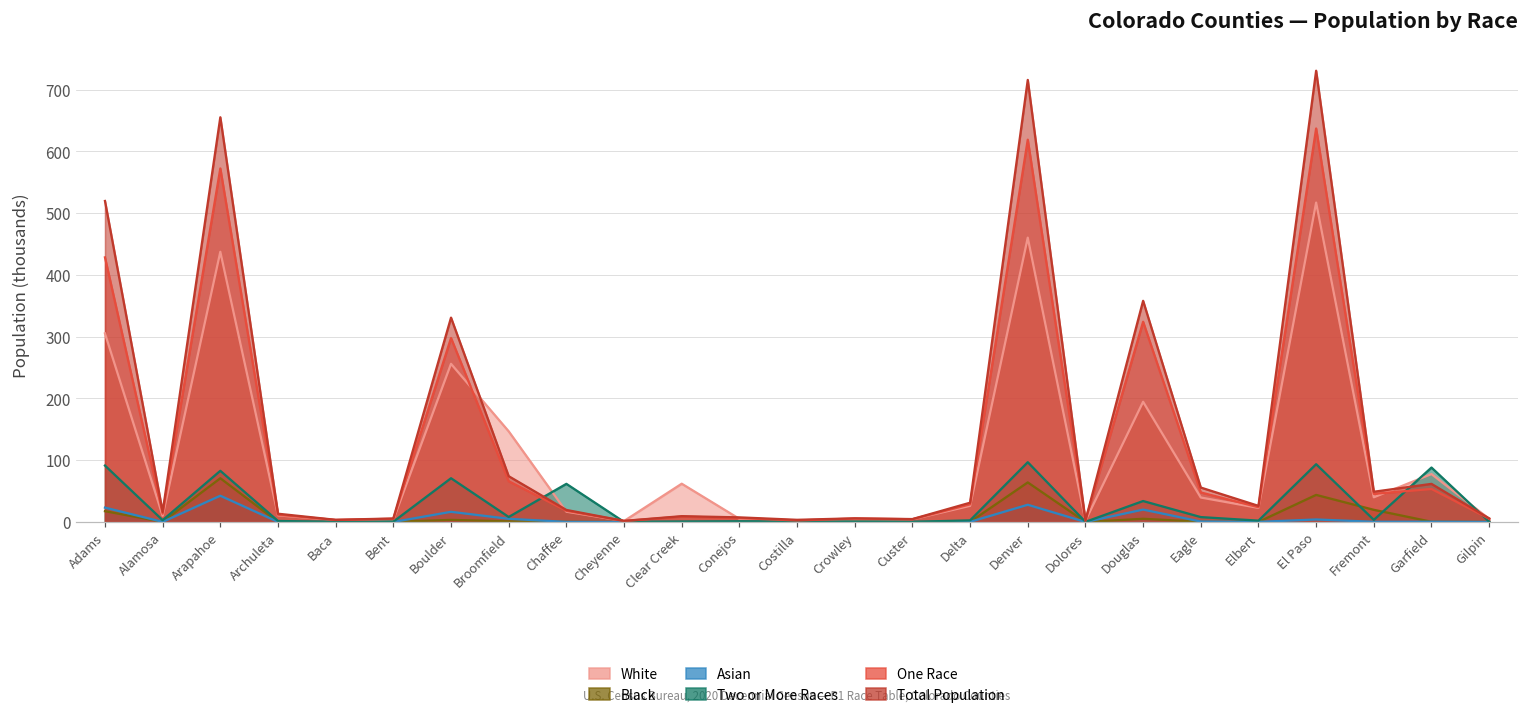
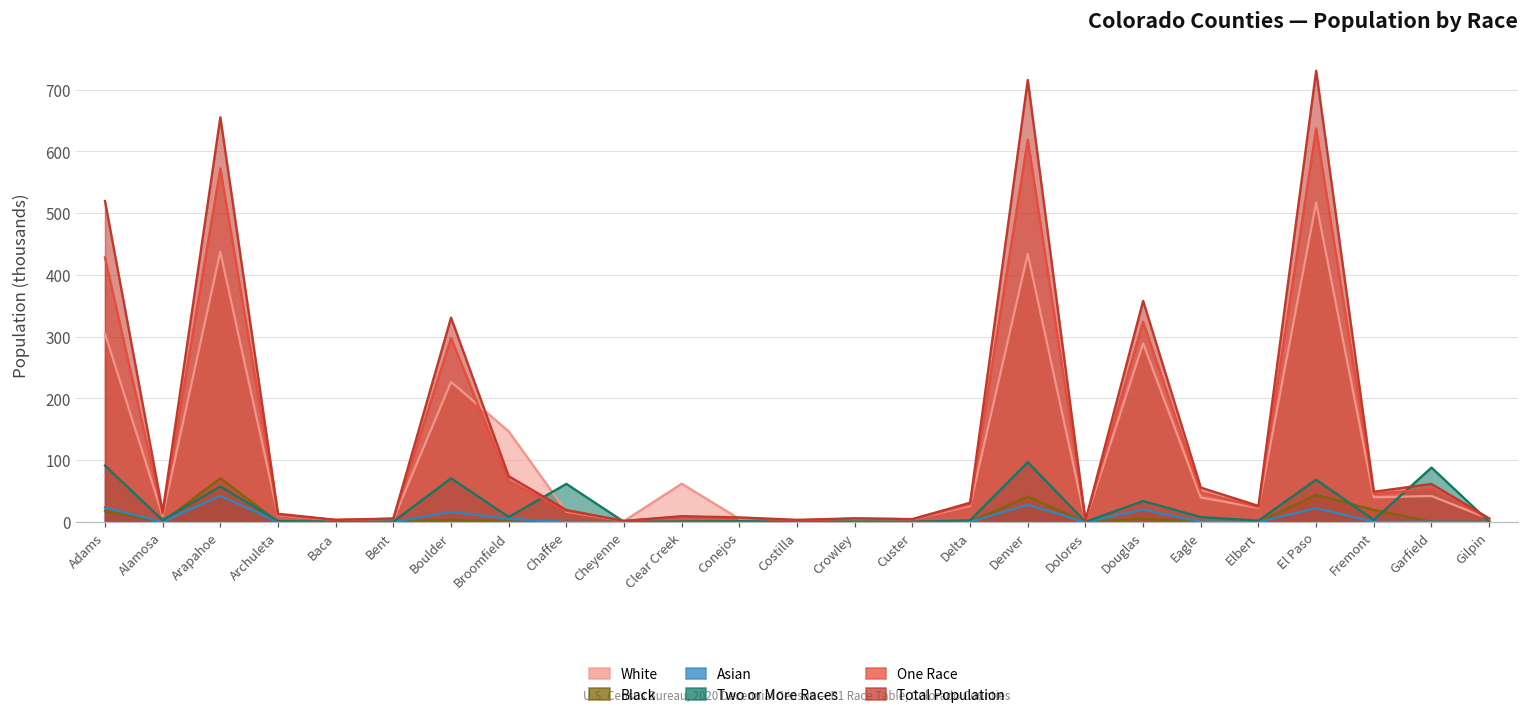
  {
    "White": {
      "Adams": 310,
      "Arapahoe": 440,
-     "Boulder": 260,
+     "Boulder": 230,
      "Broomfield": 150,
      "Clear Creek": 60,
-     "Denver": 460,
-     "Douglas": 190,
+     "Denver": 430,
+     "Douglas": 290,
      "Eagle": 40,
      "El Paso": 520,
      "Fremont": 40,
-     "Garfield": 80
+     "Garfield": 40
    },
    "Black": {
      "Adams": 20,
      "Arapahoe": 70,
      "Boulder": 0,
-     "Denver": 60,
+     "Denver": 40,
      "Douglas": 10,
      "El Paso": 40,
      "Fremont": 20
    },
    "Asian": {
      "Adams": 20,
      "Arapahoe": 40,
      "Boulder": 20,
      "Denver": 30,
      "Douglas": 20,
-     "El Paso": 0
+     "El Paso": 20
    },
    "Two or More Races": {
      "Adams": 90,
-     "Arapahoe": 80,
+     "Arapahoe": 60,
      "Boulder": 70,
      "Chaffee": 60,
      "Denver": 100,
      "Douglas": 30,
      "Eagle": 10,
-     "El Paso": 90,
+     "El Paso": 70,
      "Garfield": 90
    }
  }
